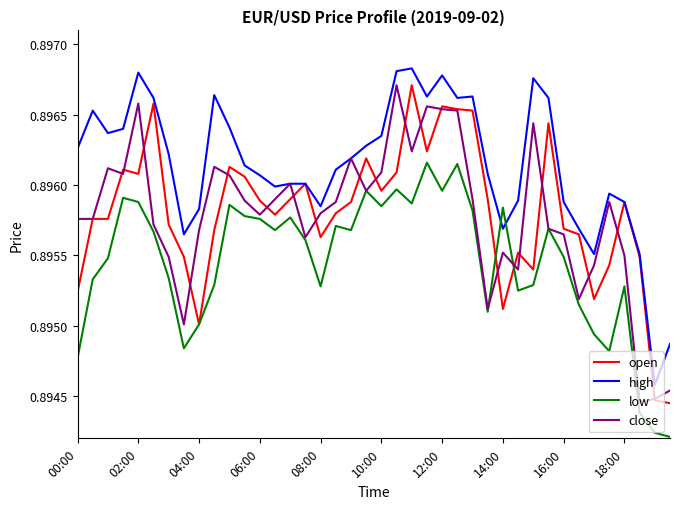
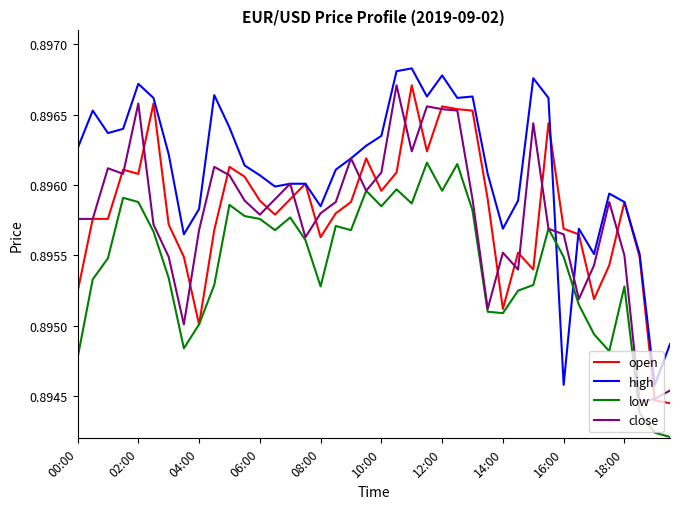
  {
    "open": {
      "00:00": 0.89524,
      "02:00": 0.89608,
      "06:00": 0.89589,
      "08:00": 0.89563,
      "10:00": 0.89596,
      "12:00": 0.89656,
      "14:00": 0.89512,
      "16:00": 0.89569
    },
    "high": {
      "00:00": 0.89626,
-     "02:00": 0.89680,
+     "02:00": 0.89672,
      "04:00": 0.89583,
      "06:00": 0.89607,
      "08:00": 0.89585,
      "10:00": 0.89635,
      "12:00": 0.89678,
      "14:00": 0.89569,
-     "16:00": 0.89588
+     "16:00": 0.89458
    },
    "low": {
      "00:00": 0.89477,
      "02:00": 0.89588,
      "06:00": 0.89576,
      "08:00": 0.89528,
      "10:00": 0.89585,
      "12:00": 0.89596,
-     "14:00": 0.89584,
+     "14:00": 0.89509,
      "16:00": 0.89549,
      "18:00": 0.89528
    },
    "close": {
      "00:00": 0.89576,
      "02:00": 0.89658,
      "04:00": 0.89568,
      "06:00": 0.89579,
      "08:00": 0.89580,
      "10:00": 0.89609,
      "12:00": 0.89654,
      "14:00": 0.89552,
      "16:00": 0.89565,
      "18:00": 0.89550
    }
  }
